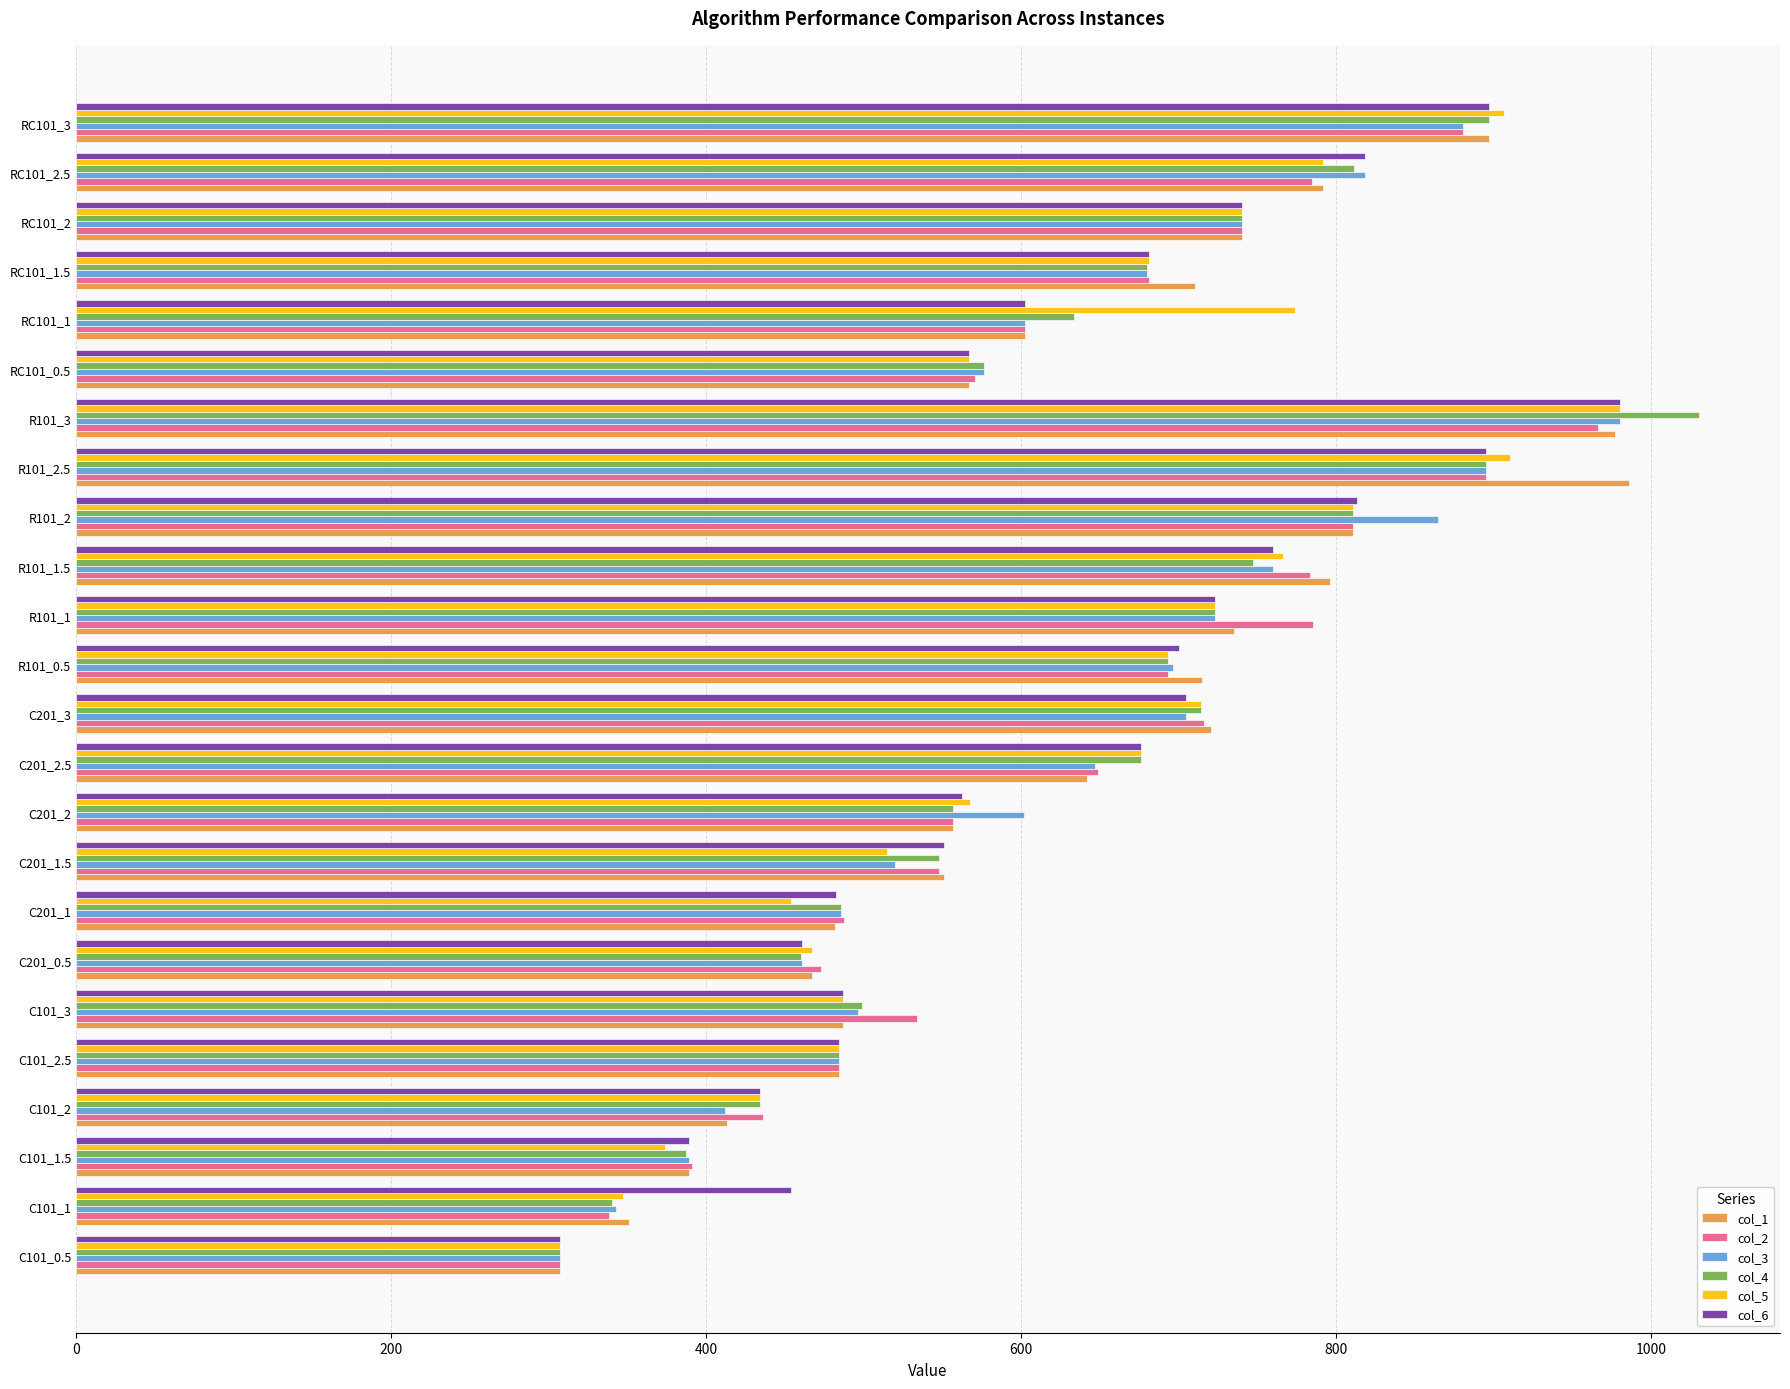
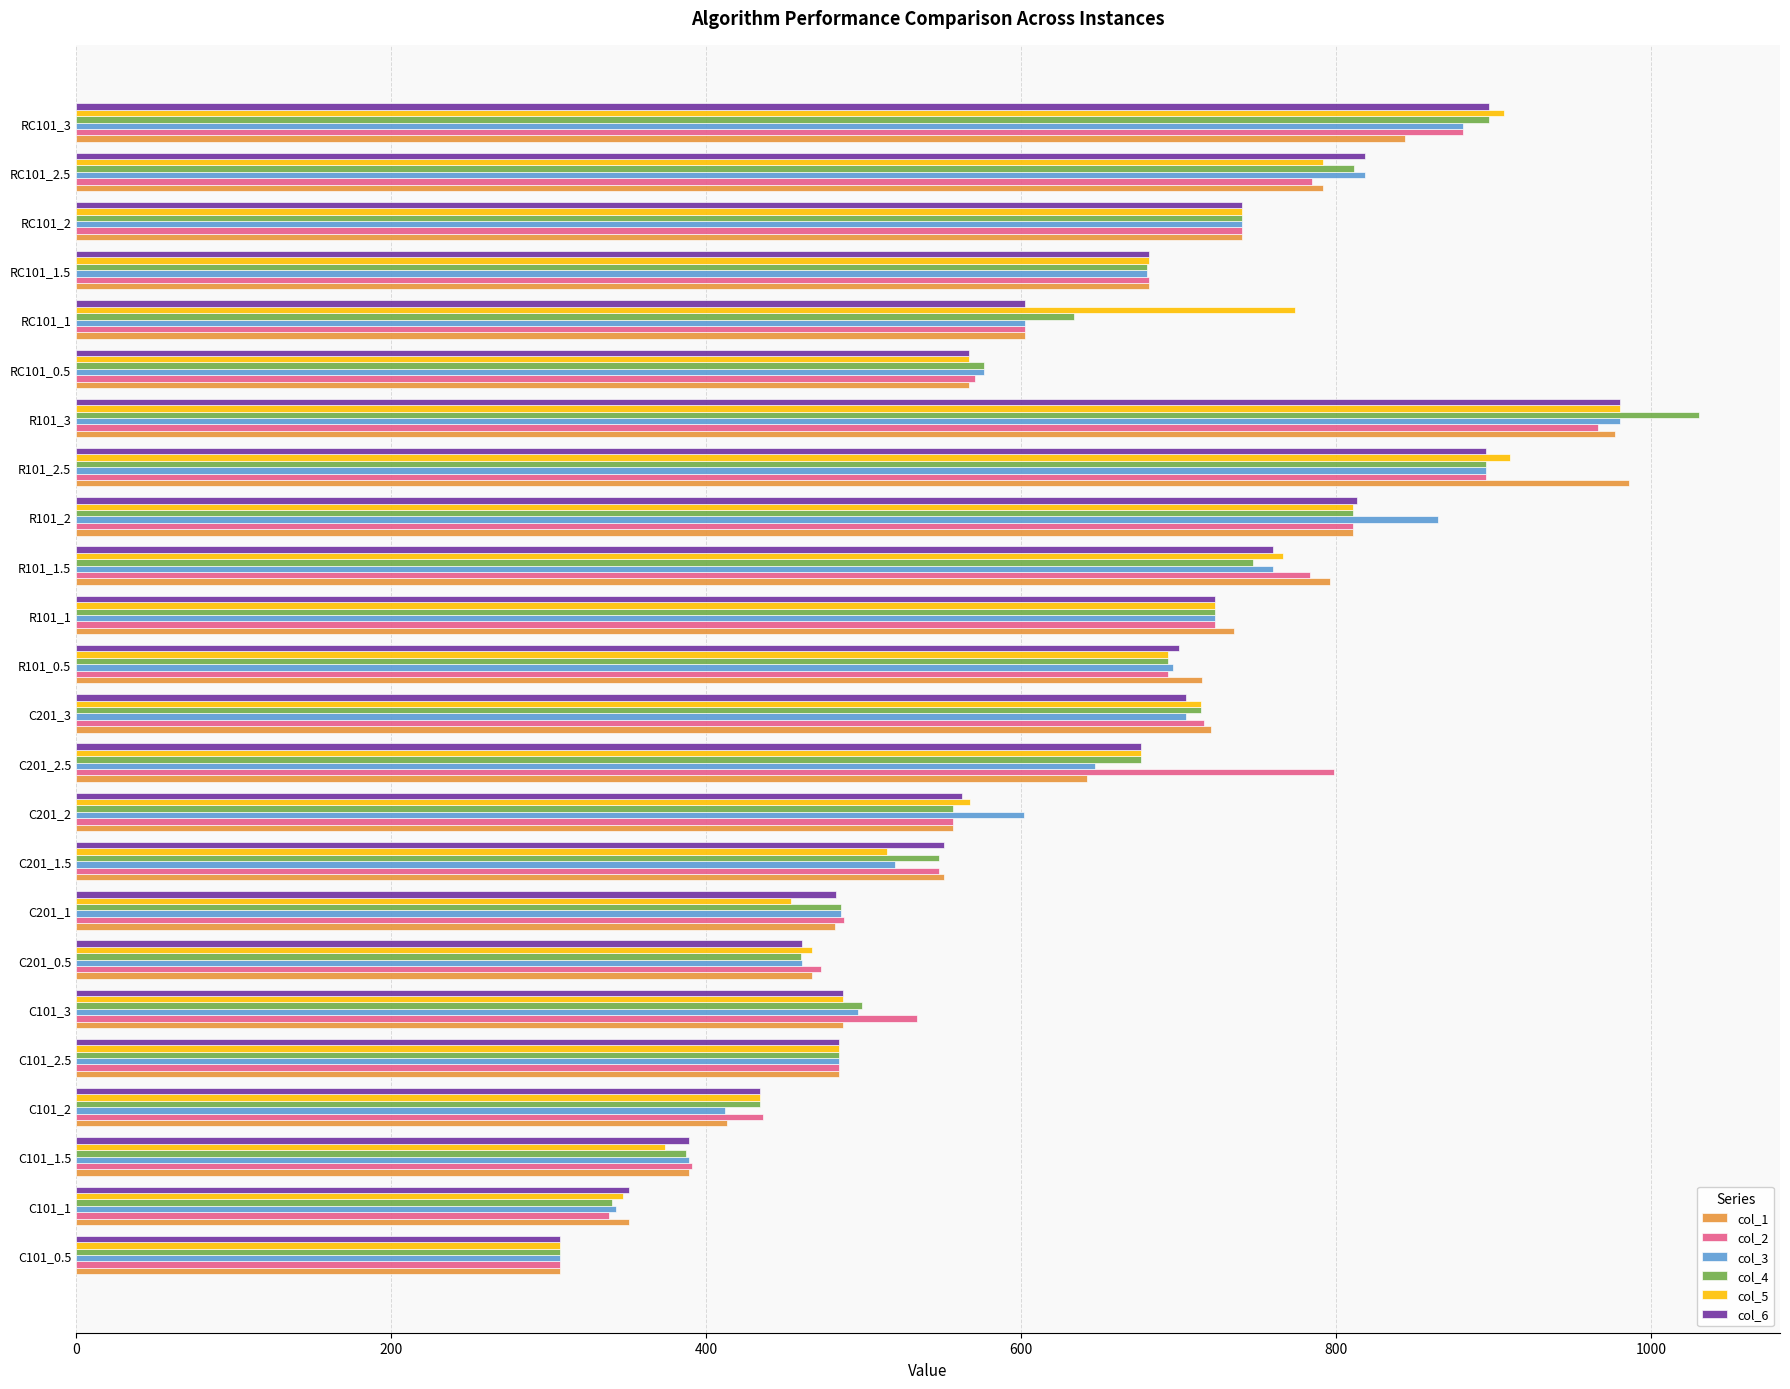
  {
    "col_1": {
-     "RC101_3": 897,
+     "RC101_3": 844,
      "RC101_2.5": 792,
      "RC101_2": 740,
-     "RC101_1.5": 710,
+     "RC101_1.5": 681,
      "RC101_1": 602,
      "RC101_0.5": 567,
      "R101_3": 977,
      "R101_2.5": 986,
      "R101_2": 810,
      "R101_1.5": 796,
      "R101_1": 735,
      "R101_0.5": 715,
      "C201_3": 720,
      "C201_2.5": 642,
      "C201_2": 557,
      "C201_1.5": 551,
      "C201_1": 482,
      "C201_0.5": 467,
      "C101_3": 487,
      "C101_2.5": 484,
      "C101_2": 413,
      "C101_1.5": 389,
      "C101_1": 351,
      "C101_0.5": 307
    },
    "col_2": {
      "RC101_3": 880,
      "RC101_2.5": 784,
      "RC101_2": 740,
      "RC101_1.5": 681,
      "RC101_1": 602,
      "RC101_0.5": 571,
      "R101_3": 966,
      "R101_2.5": 895,
      "R101_2": 810,
      "R101_1.5": 783,
-     "R101_1": 785,
+     "R101_1": 723,
      "R101_0.5": 693,
      "C201_3": 716,
-     "C201_2.5": 649,
+     "C201_2.5": 799,
      "C201_2": 557,
      "C201_1.5": 548,
      "C201_1": 488,
      "C201_0.5": 473,
      "C101_3": 534,
      "C101_2.5": 484,
      "C101_2": 436,
      "C101_1.5": 391,
      "C101_1": 338,
      "C101_0.5": 307
    },
    "col_3": {
      "RC101_3": 880,
      "RC101_2.5": 818,
      "RC101_2": 740,
      "RC101_1.5": 680,
      "RC101_1": 602,
      "RC101_0.5": 576,
      "R101_3": 980,
      "R101_2.5": 895,
      "R101_2": 864,
      "R101_1.5": 760,
      "R101_1": 723,
      "R101_0.5": 696,
      "C201_3": 705,
      "C201_2.5": 647,
      "C201_2": 602,
      "C201_1.5": 520,
      "C201_1": 485,
      "C201_0.5": 461,
      "C101_3": 496,
      "C101_2.5": 484,
      "C101_2": 412,
      "C101_1.5": 389,
      "C101_1": 343,
      "C101_0.5": 307
    },
    "col_4": {
      "RC101_3": 897,
      "RC101_2.5": 811,
      "RC101_2": 740,
      "RC101_1.5": 680,
      "RC101_1": 633,
      "RC101_0.5": 576,
      "R101_3": 1030,
      "R101_2.5": 895,
      "R101_2": 810,
      "R101_1.5": 747,
      "R101_1": 723,
      "R101_0.5": 693,
      "C201_3": 714,
      "C201_2.5": 676,
      "C201_2": 557,
      "C201_1.5": 548,
      "C201_1": 485,
      "C201_0.5": 461,
      "C101_3": 499,
      "C101_2.5": 484,
      "C101_2": 434,
      "C101_1.5": 387,
      "C101_1": 340,
      "C101_0.5": 307
    },
    "col_5": {
      "RC101_3": 906,
      "RC101_2.5": 792,
      "RC101_2": 740,
      "RC101_1.5": 681,
      "RC101_1": 774,
      "RC101_0.5": 567,
      "R101_3": 980,
      "R101_2.5": 910,
      "R101_2": 810,
      "R101_1.5": 766,
      "R101_1": 723,
      "R101_0.5": 693,
      "C201_3": 714,
      "C201_2.5": 676,
      "C201_2": 567,
      "C201_1.5": 515,
      "C201_1": 454,
      "C201_0.5": 467,
      "C101_3": 487,
      "C101_2.5": 484,
      "C101_2": 434,
      "C101_1.5": 374,
      "C101_1": 347,
      "C101_0.5": 307
    },
    "col_6": {
      "RC101_3": 897,
      "RC101_2.5": 818,
      "RC101_2": 740,
      "RC101_1.5": 681,
      "RC101_1": 602,
      "RC101_0.5": 567,
      "R101_3": 980,
      "R101_2.5": 895,
      "R101_2": 813,
      "R101_1.5": 760,
      "R101_1": 723,
      "R101_0.5": 700,
      "C201_3": 705,
      "C201_2.5": 676,
      "C201_2": 563,
      "C201_1.5": 551,
      "C201_1": 482,
      "C201_0.5": 461,
      "C101_3": 487,
      "C101_2.5": 484,
      "C101_2": 434,
      "C101_1.5": 389,
-     "C101_1": 454,
+     "C101_1": 351,
      "C101_0.5": 307
    }
  }
